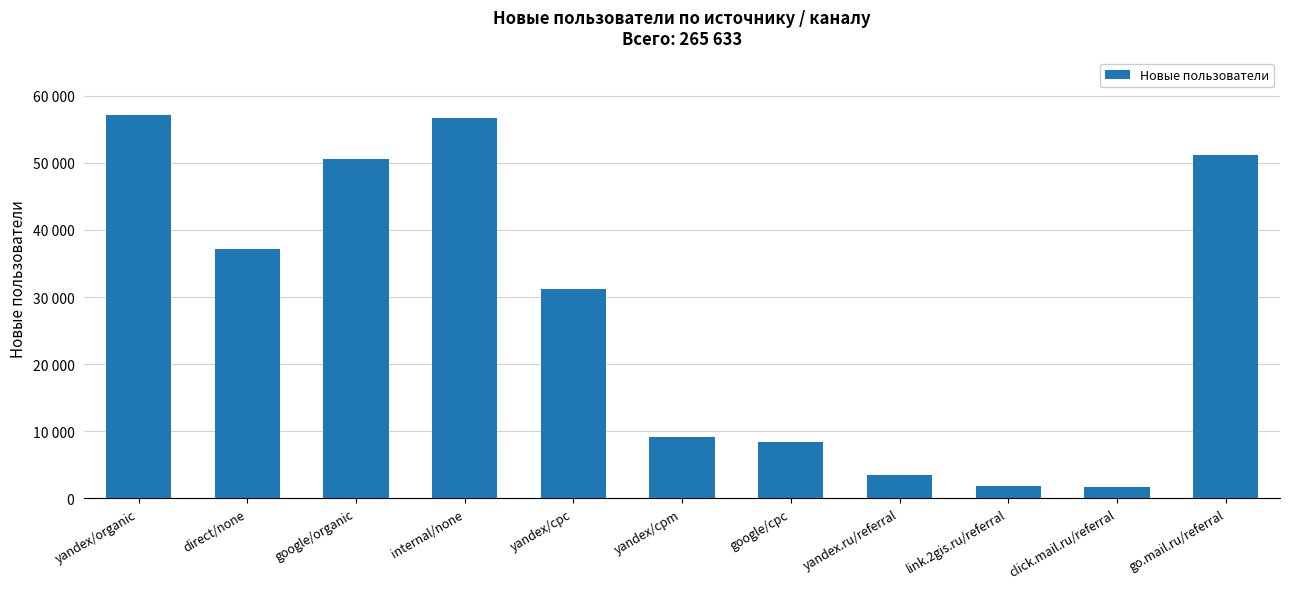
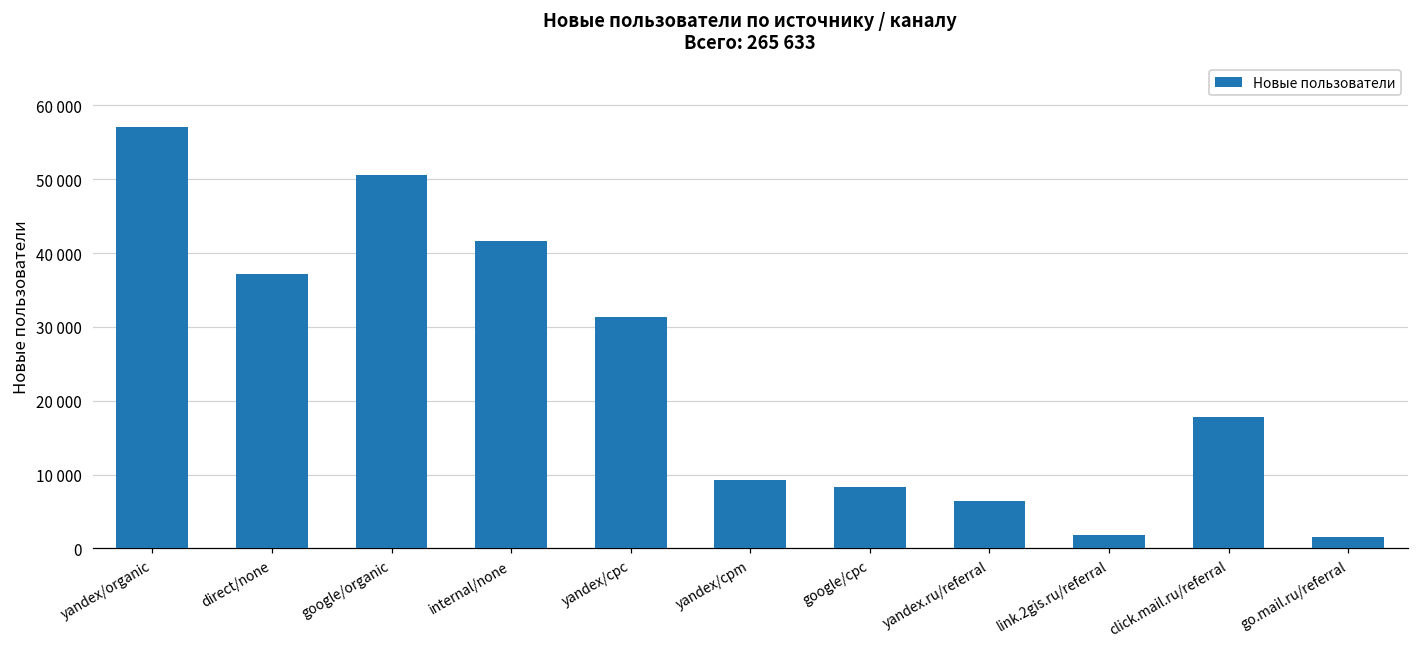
  {
    "yandex/organic": 57000,
    "direct/none": 37000,
    "google/organic": 51000,
-   "internal/none": 57000,
+   "internal/none": 42000,
    "yandex/cpc": 31000,
    "yandex/cpm": 9000,
    "google/cpc": 8000,
-   "yandex.ru/referral": 3000,
+   "yandex.ru/referral": 6000,
    "link.2gis.ru/referral": 2000,
-   "click.mail.ru/referral": 2000,
-   "go.mail.ru/referral": 51000
+   "click.mail.ru/referral": 18000,
+   "go.mail.ru/referral": 1000
  }
